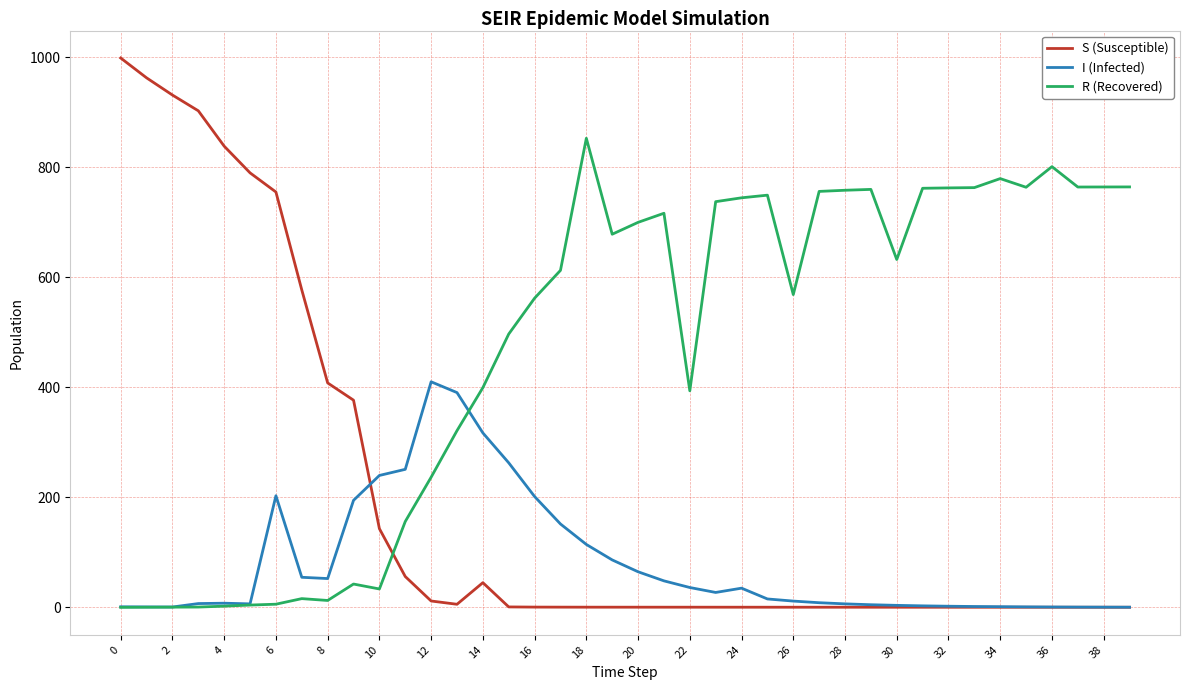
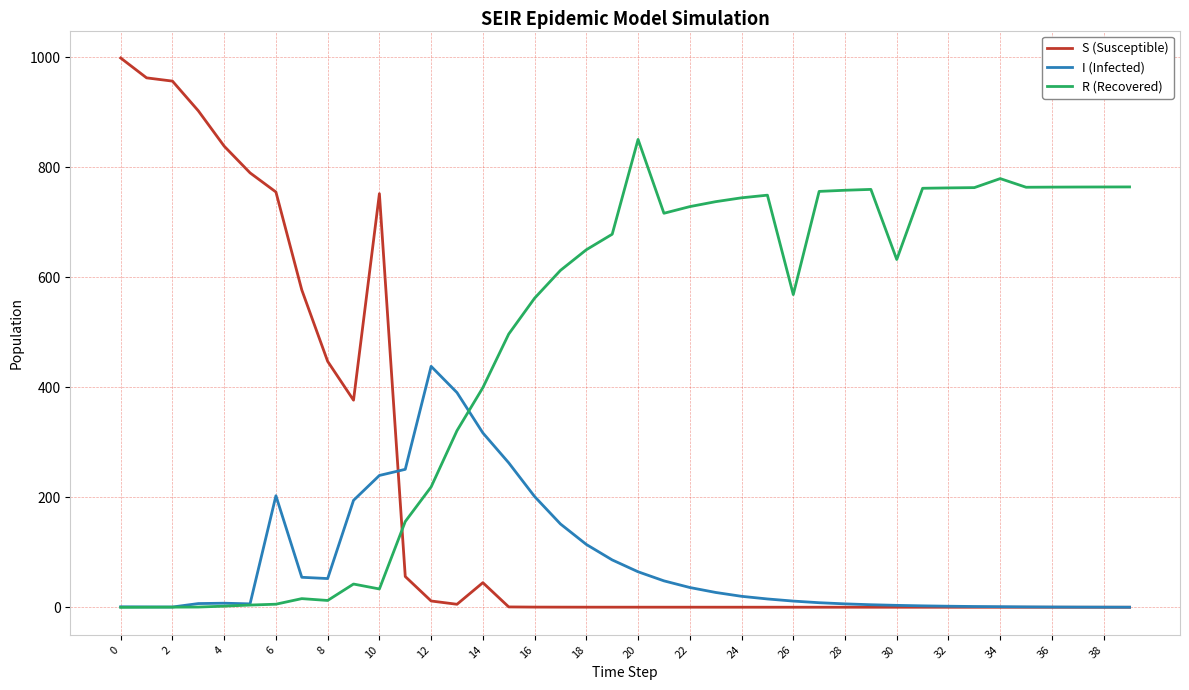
  {
    "S (Susceptible)": {
      "0": 1000,
-     "2": 930,
+     "2": 960,
      "4": 840,
      "6": 760,
-     "8": 410,
-     "10": 140,
+     "8": 450,
+     "10": 750,
      "12": 10,
      "14": 40,
      "16": 0,
      "18": 0,
      "20": 0,
      "22": 0,
      "24": 0,
      "26": 0,
      "28": 0
    },
    "I (Infected)": {
      "4": 10,
      "6": 200,
      "8": 50,
      "10": 240,
-     "12": 410,
+     "12": 440,
      "14": 320,
      "16": 200,
      "18": 110,
      "20": 60,
      "22": 40,
-     "24": 30,
+     "24": 20,
      "26": 10,
      "28": 10
    },
    "R (Recovered)": {
      "4": 0,
      "6": 10,
      "8": 10,
      "10": 30,
-     "12": 240,
+     "12": 220,
      "14": 400,
      "16": 560,
-     "18": 850,
-     "20": 700,
-     "22": 390,
+     "18": 650,
+     "20": 850,
+     "22": 730,
      "24": 740,
      "26": 570,
      "28": 760,
      "30": 630,
      "32": 760,
      "34": 780,
-     "36": 800,
+     "36": 760,
      "38": 760
    }
  }
